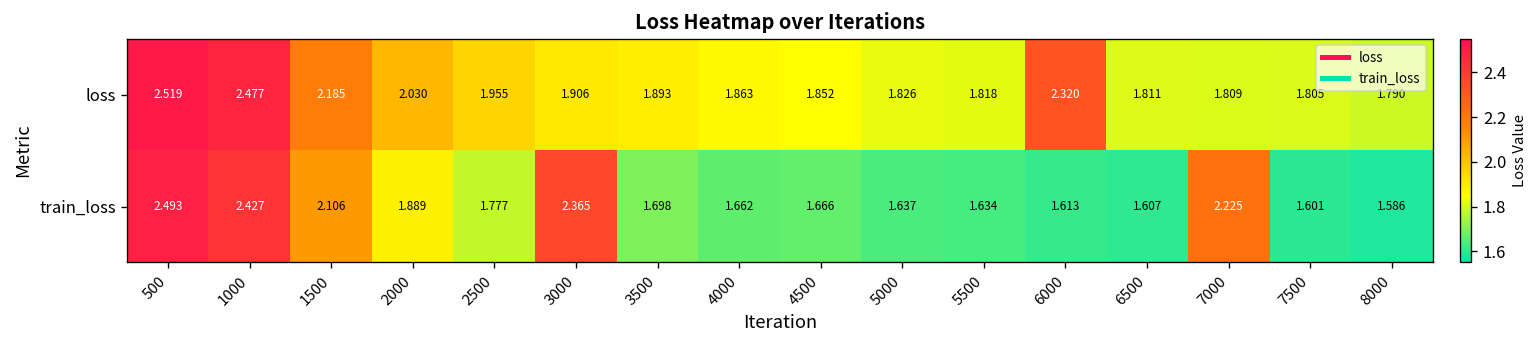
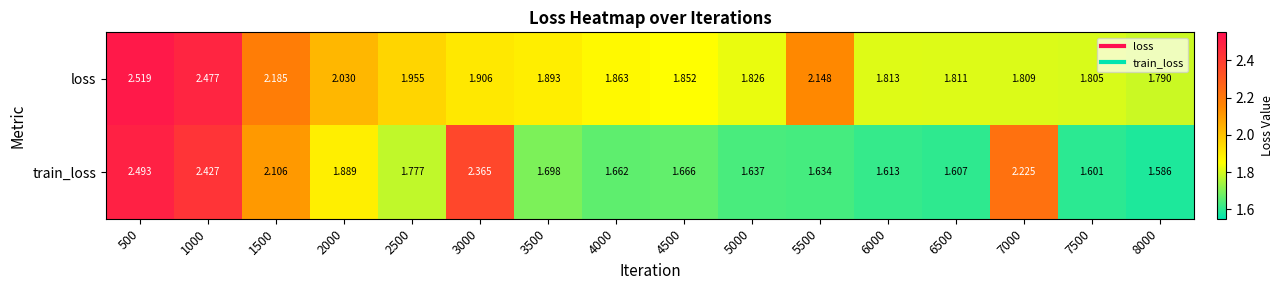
  {
    "loss": {
      "500": 2.519,
      "1000": 2.477,
      "1500": 2.185,
      "2000": 2.030,
      "2500": 1.955,
      "3000": 1.906,
      "3500": 1.893,
      "4000": 1.863,
      "4500": 1.852,
      "5000": 1.826,
-     "5500": 1.818,
-     "6000": 2.320,
+     "5500": 2.148,
+     "6000": 1.813,
      "6500": 1.811,
      "7000": 1.809,
      "7500": 1.805,
      "8000": 1.790
    },
    "train_loss": {
      "500": 2.493,
      "1000": 2.427,
      "1500": 2.106,
      "2000": 1.889,
      "2500": 1.777,
      "3000": 2.365,
      "3500": 1.698,
      "4000": 1.662,
      "4500": 1.666,
      "5000": 1.637,
      "5500": 1.634,
      "6000": 1.613,
      "6500": 1.607,
      "7000": 2.225,
      "7500": 1.601,
      "8000": 1.586
    }
  }
